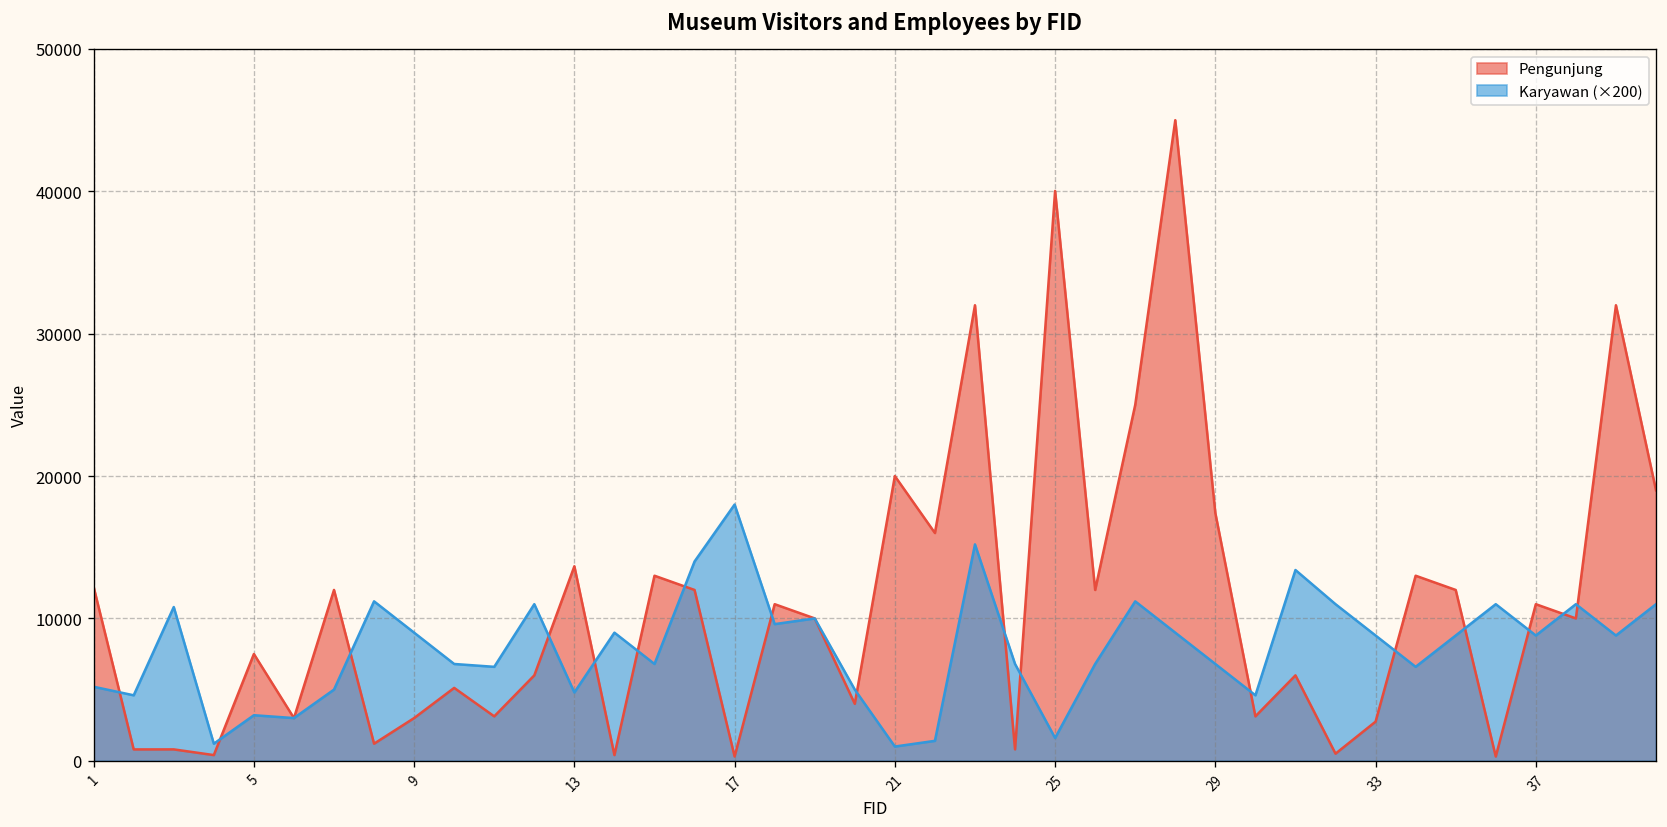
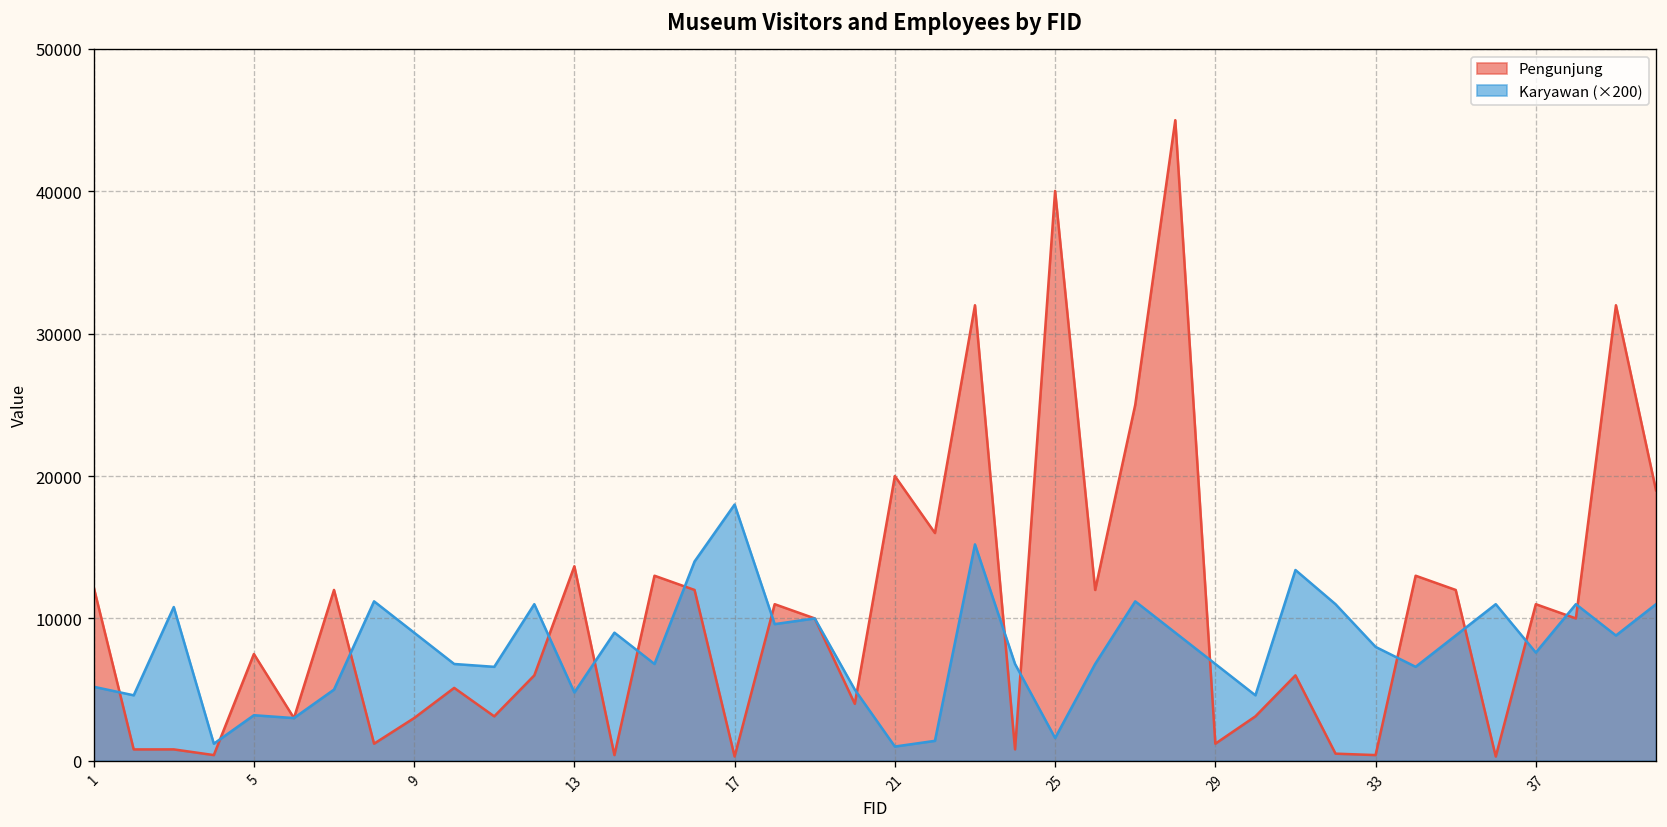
  {
    "Pengunjung": {
      "1": 12200,
      "5": 7500,
      "9": 3000,
      "13": 13700,
      "17": 300,
      "21": 20000,
      "25": 40000,
-     "29": 17400,
-     "33": 2700,
+     "29": 1200,
+     "33": 400,
      "37": 11000
    },
    "Karyawan (×200)": {
      "1": 5200,
      "5": 3200,
      "9": 9000,
      "13": 4800,
      "17": 18000,
      "21": 1000,
      "25": 1600,
      "29": 6800,
-     "33": 8800,
-     "37": 8800
+     "33": 8000,
+     "37": 7600
    }
  }
